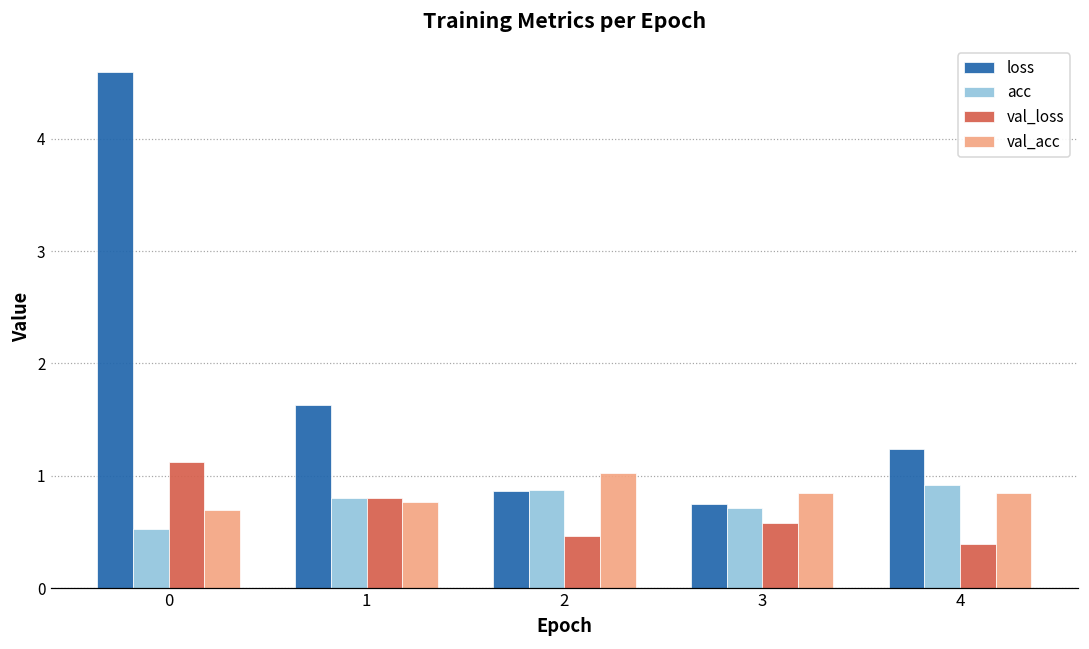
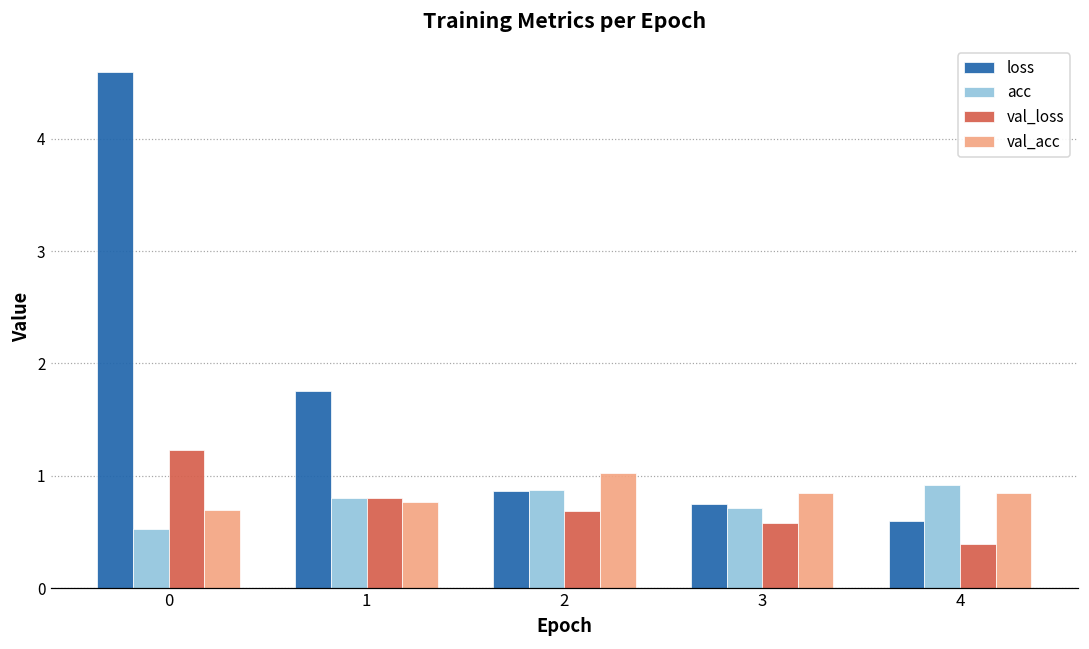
  {
    "loss": {
      "0": 4.60,
-     "1": 1.63,
+     "1": 1.76,
      "2": 0.86,
      "3": 0.75,
-     "4": 1.24
+     "4": 0.60
    },
    "acc": {
      "0": 0.53,
      "1": 0.81,
      "2": 0.87,
      "3": 0.71,
      "4": 0.92
    },
    "val_loss": {
-     "0": 1.12,
+     "0": 1.23,
      "1": 0.81,
-     "2": 0.46,
+     "2": 0.69,
      "3": 0.58,
      "4": 0.39
    },
    "val_acc": {
      "0": 0.70,
      "1": 0.76,
      "2": 1.02,
      "3": 0.85,
      "4": 0.85
    }
  }
